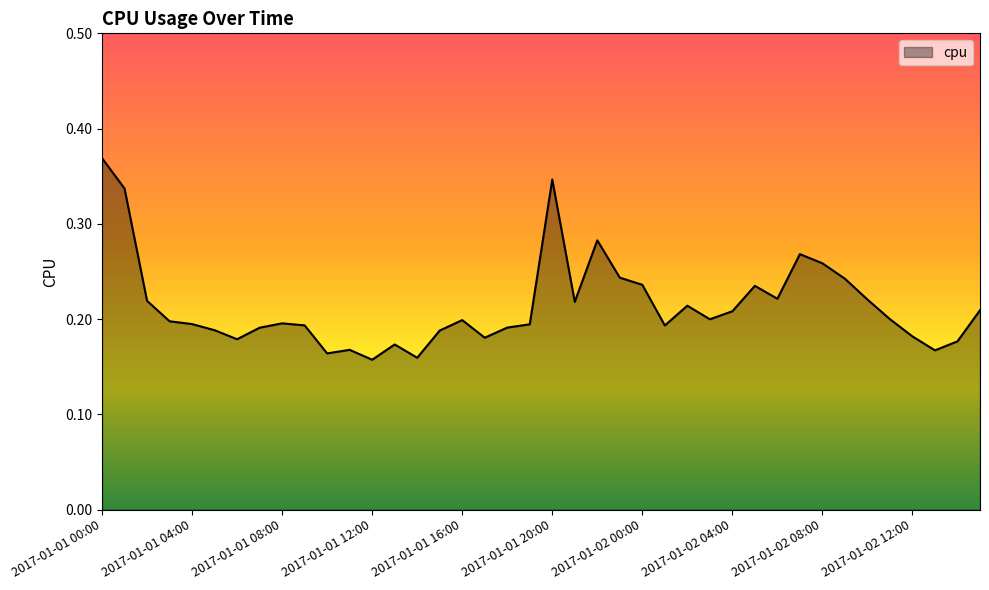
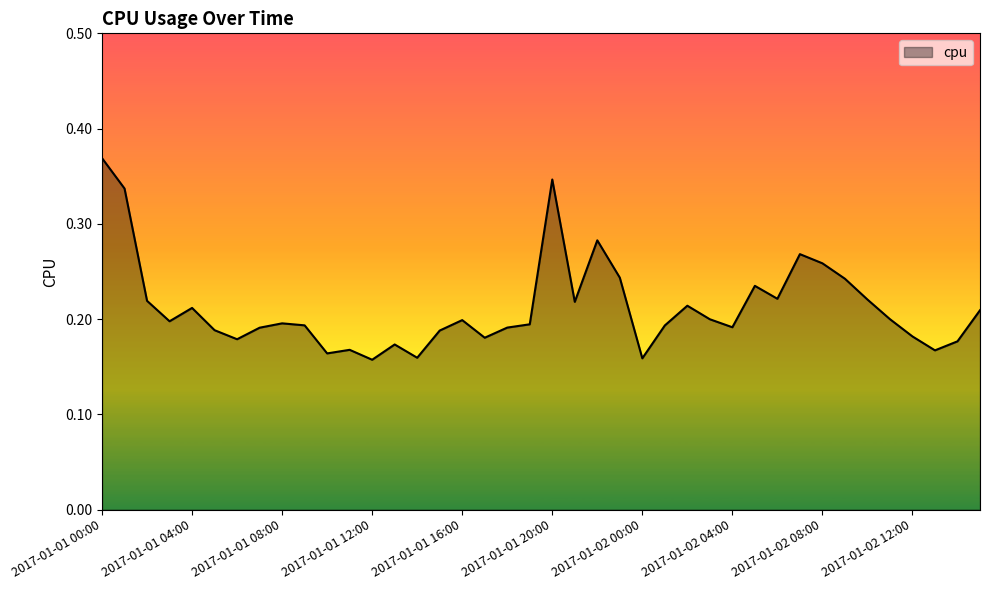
  {
    "2017-01-01 00:00": 0.37,
-   "2017-01-01 04:00": 0.19,
+   "2017-01-01 04:00": 0.21,
    "2017-01-01 08:00": 0.20,
    "2017-01-01 12:00": 0.16,
    "2017-01-01 16:00": 0.20,
    "2017-01-01 20:00": 0.35,
-   "2017-01-02 00:00": 0.24,
-   "2017-01-02 04:00": 0.21,
+   "2017-01-02 00:00": 0.16,
+   "2017-01-02 04:00": 0.19,
    "2017-01-02 08:00": 0.26,
    "2017-01-02 12:00": 0.18
  }
